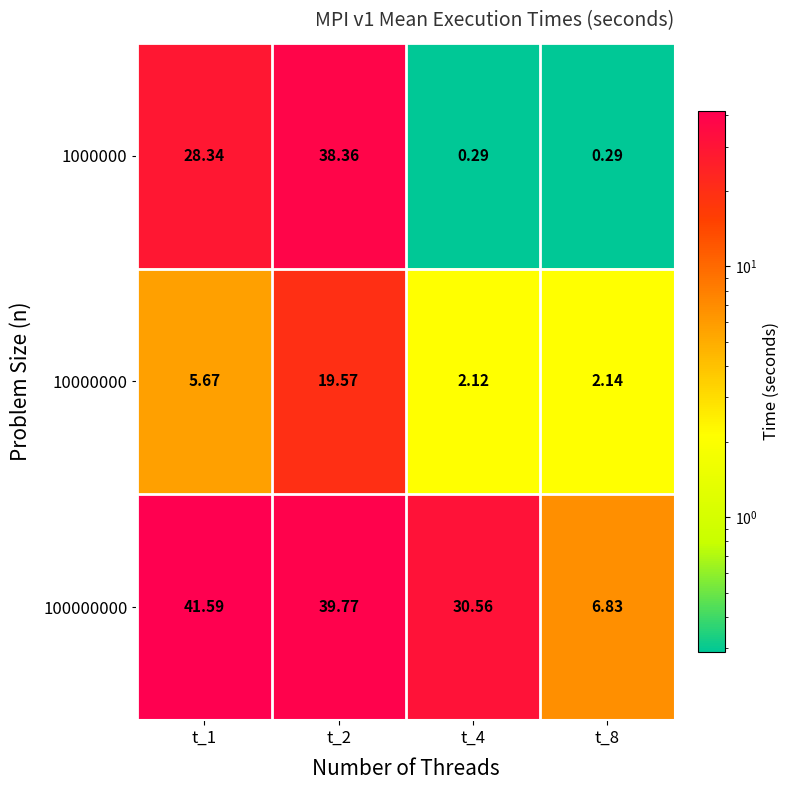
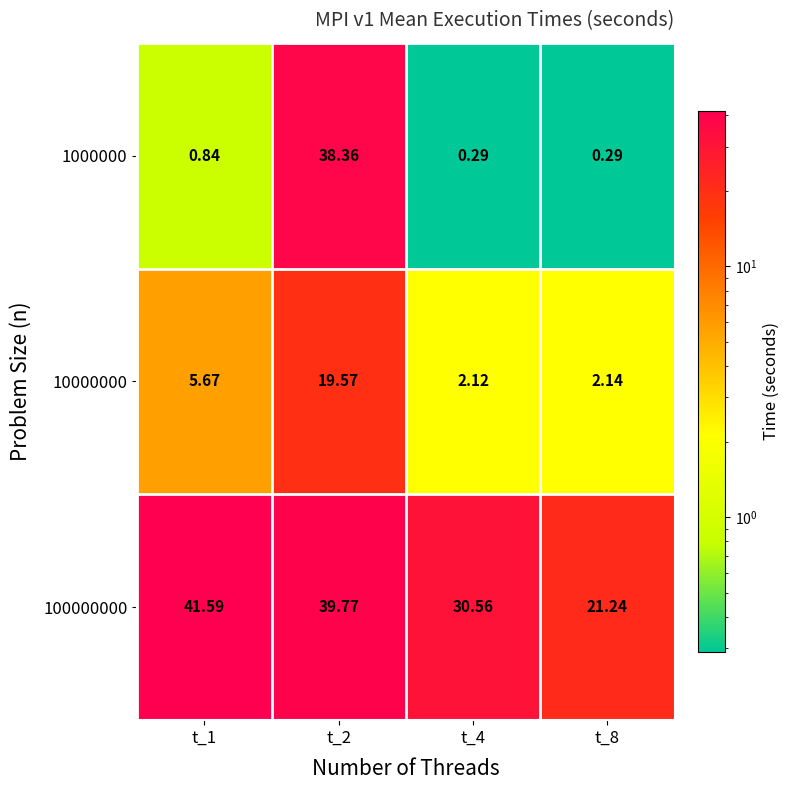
  {
    "1000000": {
-     "t_1": 28.34,
+     "t_1": 0.84,
      "t_2": 38.36,
      "t_4": 0.29,
      "t_8": 0.29
    },
    "10000000": {
      "t_1": 5.67,
      "t_2": 19.57,
      "t_4": 2.12,
      "t_8": 2.14
    },
    "100000000": {
      "t_1": 41.59,
      "t_2": 39.77,
      "t_4": 30.56,
-     "t_8": 6.83
+     "t_8": 21.24
    }
  }
